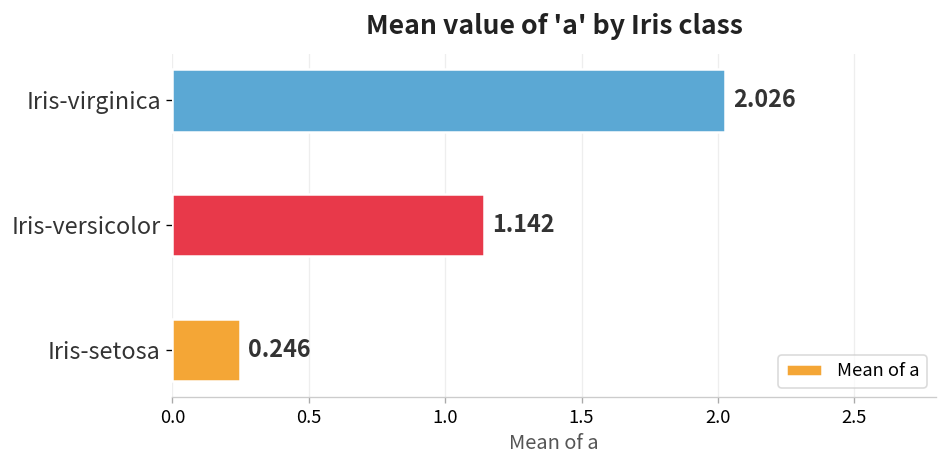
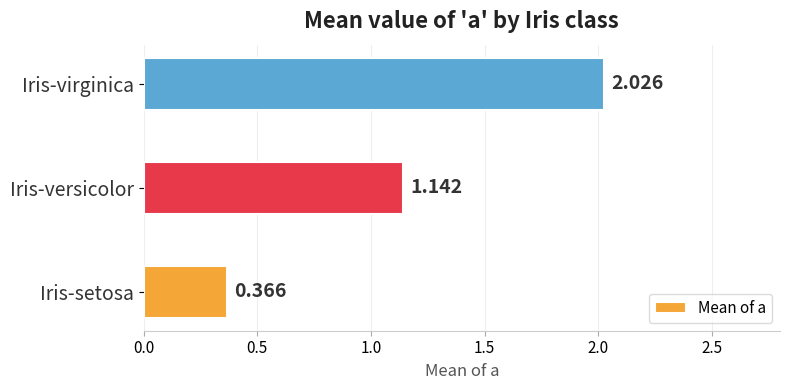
  {
    "Iris-virginica": 2.026,
    "Iris-versicolor": 1.142,
-   "Iris-setosa": 0.246
+   "Iris-setosa": 0.366
  }
